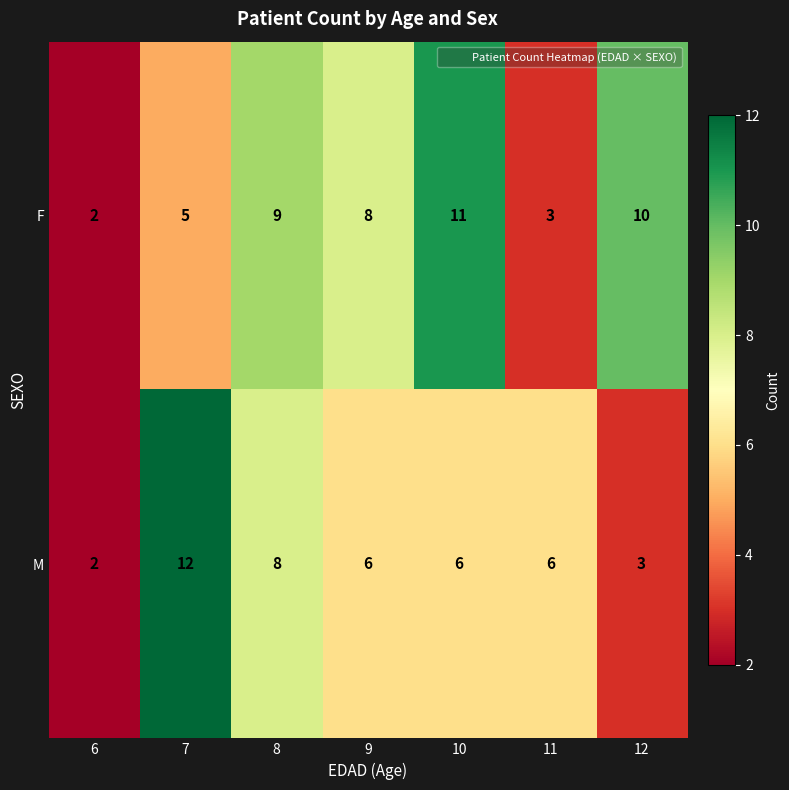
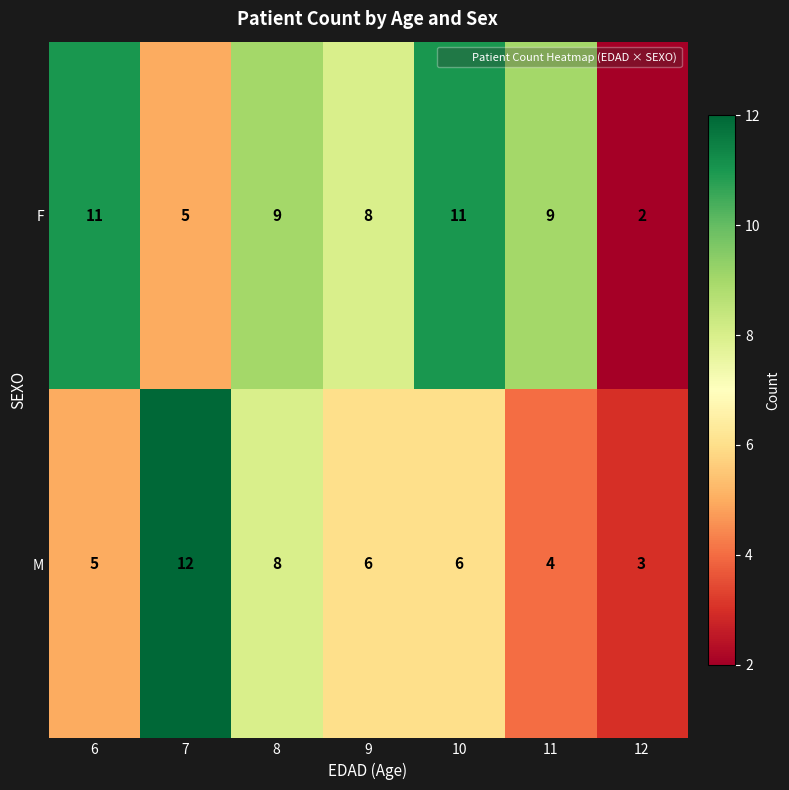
  {
    "F": {
-     "6": 2,
+     "6": 11,
      "7": 5,
      "8": 9,
      "9": 8,
      "10": 11,
-     "11": 3,
-     "12": 10
+     "11": 9,
+     "12": 2
    },
    "M": {
-     "6": 2,
+     "6": 5,
      "7": 12,
      "8": 8,
      "9": 6,
      "10": 6,
-     "11": 6,
+     "11": 4,
      "12": 3
    }
  }
